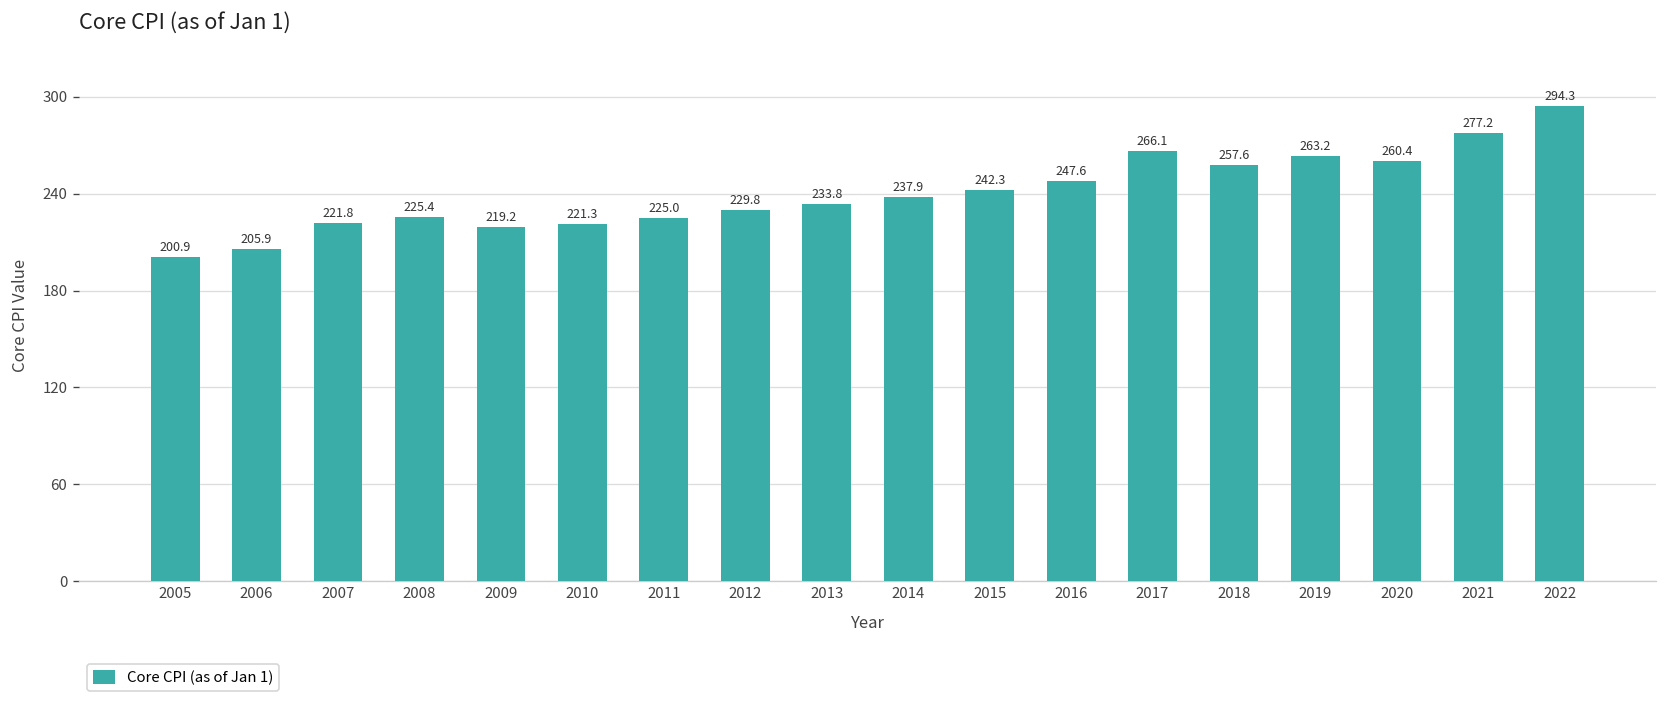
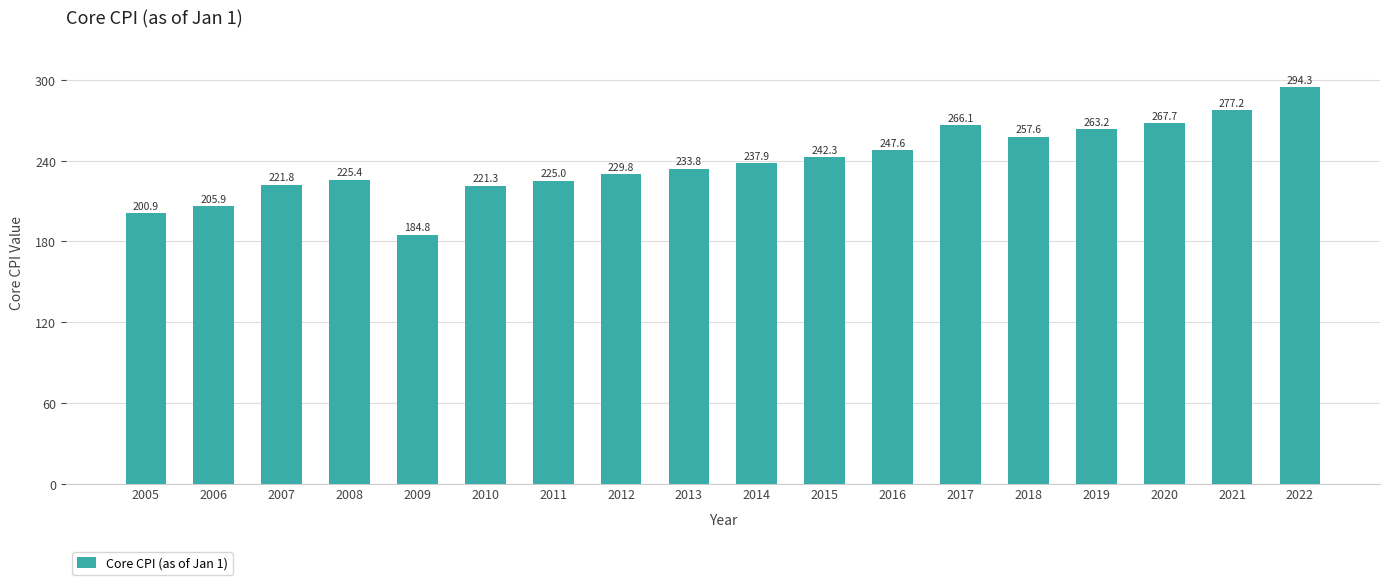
  {
    "2005": 200.9,
    "2006": 205.9,
    "2007": 221.8,
    "2008": 225.4,
-   "2009": 219.2,
+   "2009": 184.8,
    "2010": 221.3,
    "2011": 225.0,
    "2012": 229.8,
    "2013": 233.8,
    "2014": 237.9,
    "2015": 242.3,
    "2016": 247.6,
    "2017": 266.1,
    "2018": 257.6,
    "2019": 263.2,
-   "2020": 260.4,
+   "2020": 267.7,
    "2021": 277.2,
    "2022": 294.3
  }
